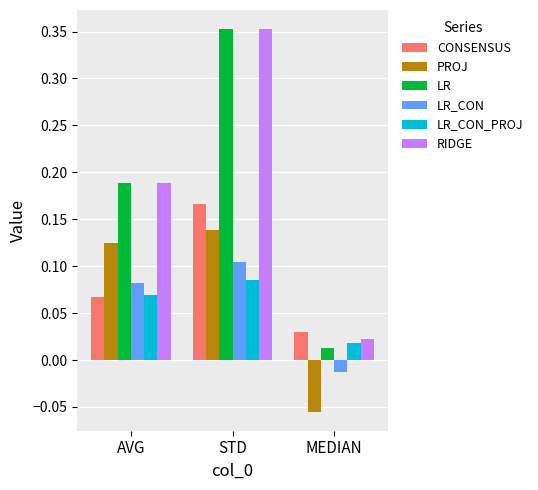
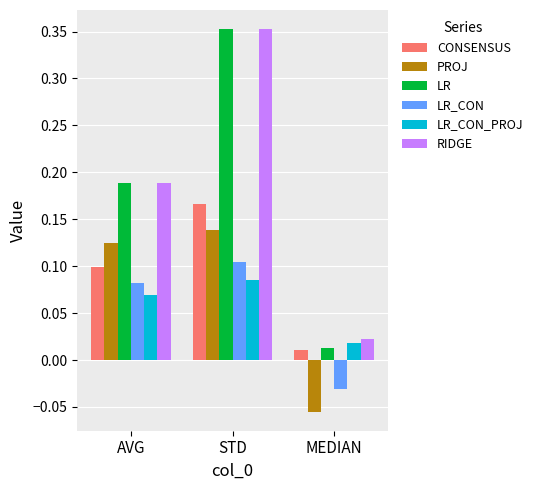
  {
    "CONSENSUS": {
-     "AVG": 0.07,
+     "AVG": 0.10,
      "STD": 0.17,
-     "MEDIAN": 0.03
+     "MEDIAN": 0.01
    },
    "PROJ": {
      "AVG": 0.12,
      "STD": 0.14,
      "MEDIAN": -0.05
    },
    "LR": {
      "AVG": 0.19,
      "STD": 0.35,
      "MEDIAN": 0.01
    },
    "LR_CON": {
      "AVG": 0.08,
      "STD": 0.10,
-     "MEDIAN": -0.01
+     "MEDIAN": -0.03
    },
    "LR_CON_PROJ": {
      "AVG": 0.07,
      "STD": 0.09,
      "MEDIAN": 0.02
    },
    "RIDGE": {
      "AVG": 0.19,
      "STD": 0.35,
      "MEDIAN": 0.02
    }
  }
